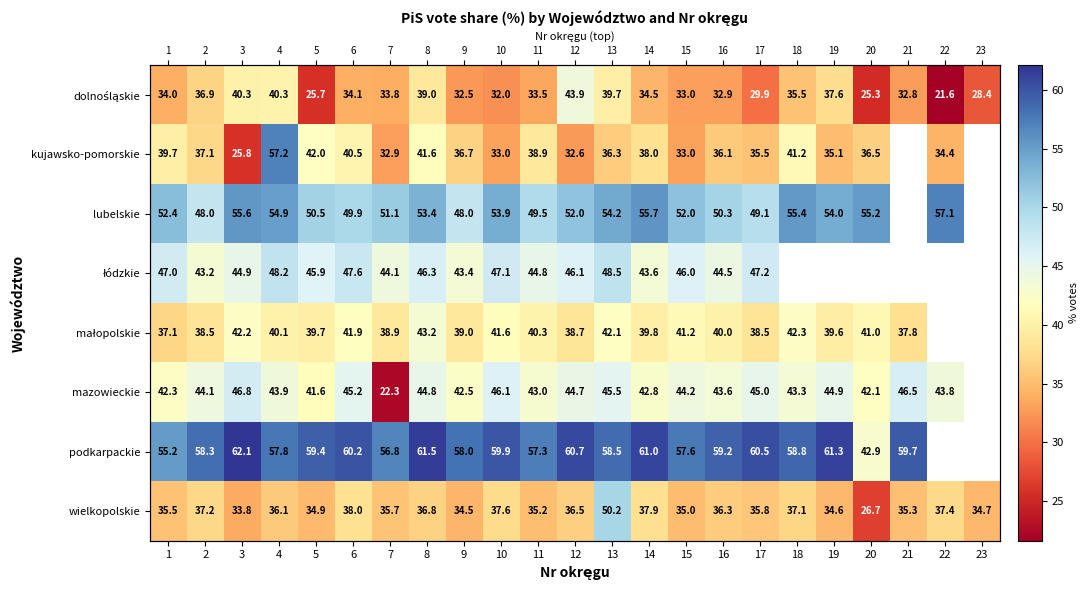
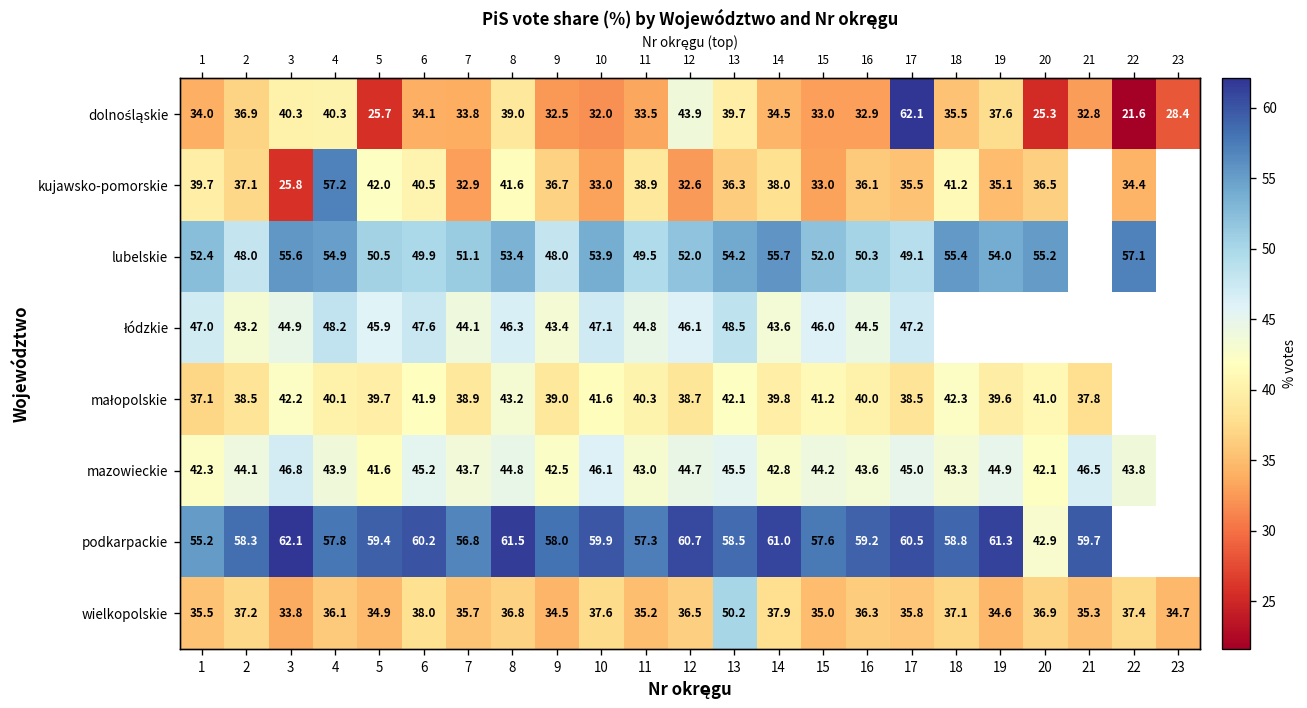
  {
    "dolnośląskie": {
      "1": 34.0,
      "2": 36.9,
      "3": 40.3,
      "4": 40.3,
      "5": 25.7,
      "6": 34.1,
      "7": 33.8,
      "8": 39.0,
      "9": 32.5,
      "10": 32.0,
      "11": 33.5,
      "12": 43.9,
      "13": 39.7,
      "14": 34.5,
      "15": 33.0,
      "16": 32.9,
-     "17": 29.9,
+     "17": 62.1,
      "18": 35.5,
      "19": 37.6,
      "20": 25.3,
      "21": 32.8,
      "22": 21.6,
      "23": 28.4
    },
    "kujawsko-pomorskie": {
      "1": 39.7,
      "2": 37.1,
      "3": 25.8,
      "4": 57.2,
      "5": 42.0,
      "6": 40.5,
      "7": 32.9,
      "8": 41.6,
      "9": 36.7,
      "10": 33.0,
      "11": 38.9,
      "12": 32.6,
      "13": 36.3,
      "14": 38.0,
      "15": 33.0,
      "16": 36.1,
      "17": 35.5,
      "18": 41.2,
      "19": 35.1,
      "20": 36.5,
      "22": 34.4
    },
    "lubelskie": {
      "1": 52.4,
      "2": 48.0,
      "3": 55.6,
      "4": 54.9,
      "5": 50.5,
      "6": 49.9,
      "7": 51.1,
      "8": 53.4,
      "9": 48.0,
      "10": 53.9,
      "11": 49.5,
      "12": 52.0,
      "13": 54.2,
      "14": 55.7,
      "15": 52.0,
      "16": 50.3,
      "17": 49.1,
      "18": 55.4,
      "19": 54.0,
      "20": 55.2,
      "22": 57.1
    },
    "łódzkie": {
      "1": 47.0,
      "2": 43.2,
      "3": 44.9,
      "4": 48.2,
      "5": 45.9,
      "6": 47.6,
      "7": 44.1,
      "8": 46.3,
      "9": 43.4,
      "10": 47.1,
      "11": 44.8,
      "12": 46.1,
      "13": 48.5,
      "14": 43.6,
      "15": 46.0,
      "16": 44.5,
      "17": 47.2
    },
    "małopolskie": {
      "1": 37.1,
      "2": 38.5,
      "3": 42.2,
      "4": 40.1,
      "5": 39.7,
      "6": 41.9,
      "7": 38.9,
      "8": 43.2,
      "9": 39.0,
      "10": 41.6,
      "11": 40.3,
      "12": 38.7,
      "13": 42.1,
      "14": 39.8,
      "15": 41.2,
      "16": 40.0,
      "17": 38.5,
      "18": 42.3,
      "19": 39.6,
      "20": 41.0,
      "21": 37.8
    },
    "mazowieckie": {
      "1": 42.3,
      "2": 44.1,
      "3": 46.8,
      "4": 43.9,
      "5": 41.6,
      "6": 45.2,
-     "7": 22.3,
+     "7": 43.7,
      "8": 44.8,
      "9": 42.5,
      "10": 46.1,
      "11": 43.0,
      "12": 44.7,
      "13": 45.5,
      "14": 42.8,
      "15": 44.2,
      "16": 43.6,
      "17": 45.0,
      "18": 43.3,
      "19": 44.9,
      "20": 42.1,
      "21": 46.5,
      "22": 43.8
    },
    "podkarpackie": {
      "1": 55.2,
      "2": 58.3,
      "3": 62.1,
      "4": 57.8,
      "5": 59.4,
      "6": 60.2,
      "7": 56.8,
      "8": 61.5,
      "9": 58.0,
      "10": 59.9,
      "11": 57.3,
      "12": 60.7,
      "13": 58.5,
      "14": 61.0,
      "15": 57.6,
      "16": 59.2,
      "17": 60.5,
      "18": 58.8,
      "19": 61.3,
      "20": 42.9,
      "21": 59.7
    },
    "wielkopolskie": {
      "1": 35.5,
      "2": 37.2,
      "3": 33.8,
      "4": 36.1,
      "5": 34.9,
      "6": 38.0,
      "7": 35.7,
      "8": 36.8,
      "9": 34.5,
      "10": 37.6,
      "11": 35.2,
      "12": 36.5,
      "13": 50.2,
      "14": 37.9,
      "15": 35.0,
      "16": 36.3,
      "17": 35.8,
      "18": 37.1,
      "19": 34.6,
-     "20": 26.7,
+     "20": 36.9,
      "21": 35.3,
      "22": 37.4,
      "23": 34.7
    }
  }
